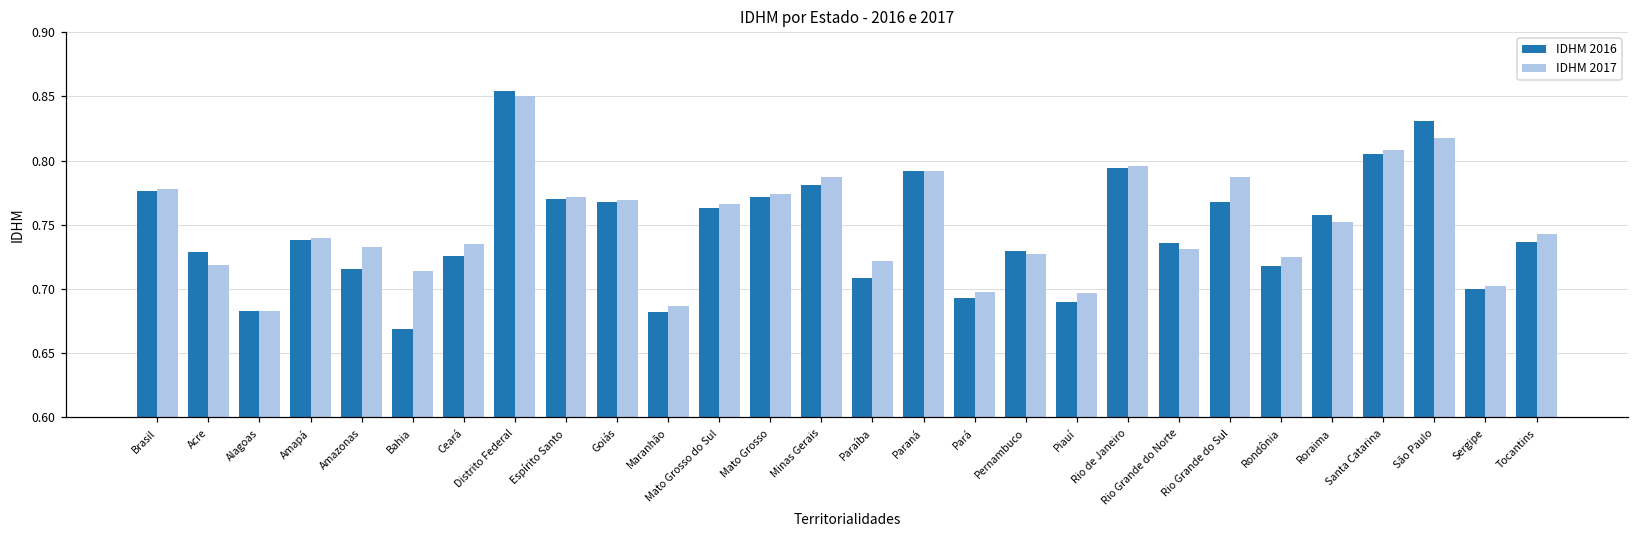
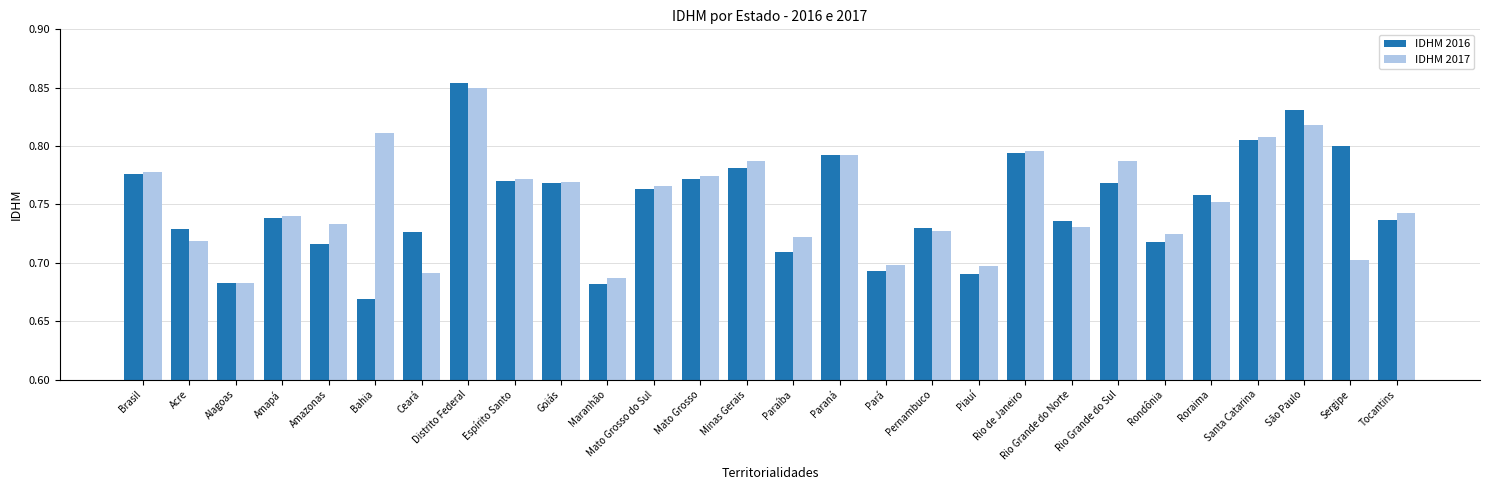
  {
    "IDHM 2016": {
      "Brasil": 0.776,
      "Acre": 0.729,
      "Alagoas": 0.683,
      "Amapá": 0.738,
      "Amazonas": 0.716,
      "Bahia": 0.669,
      "Ceará": 0.726,
      "Distrito Federal": 0.854,
      "Espírito Santo": 0.770,
      "Goiás": 0.768,
      "Maranhão": 0.682,
      "Mato Grosso do Sul": 0.763,
      "Mato Grosso": 0.772,
      "Minas Gerais": 0.781,
      "Paraíba": 0.709,
      "Paraná": 0.792,
      "Pará": 0.693,
      "Pernambuco": 0.730,
      "Piauí": 0.690,
      "Rio de Janeiro": 0.794,
      "Rio Grande do Norte": 0.736,
      "Rio Grande do Sul": 0.768,
      "Rondônia": 0.718,
      "Roraima": 0.758,
      "Santa Catarina": 0.805,
      "São Paulo": 0.831,
-     "Sergipe": 0.7,
+     "Sergipe": 0.8,
      "Tocantins": 0.737
    },
    "IDHM 2017": {
      "Brasil": 0.778,
      "Acre": 0.719,
      "Alagoas": 0.683,
      "Amapá": 0.740,
      "Amazonas": 0.733,
-     "Bahia": 0.714,
-     "Ceará": 0.735,
+     "Bahia": 0.811,
+     "Ceará": 0.691,
      "Distrito Federal": 0.850,
      "Espírito Santo": 0.772,
      "Goiás": 0.769,
      "Maranhão": 0.687,
      "Mato Grosso do Sul": 0.766,
      "Mato Grosso": 0.774,
      "Minas Gerais": 0.787,
      "Paraíba": 0.722,
      "Paraná": 0.792,
      "Pará": 0.698,
      "Pernambuco": 0.727,
      "Piauí": 0.697,
      "Rio de Janeiro": 0.796,
      "Rio Grande do Norte": 0.731,
      "Rio Grande do Sul": 0.787,
      "Rondônia": 0.725,
      "Roraima": 0.752,
      "Santa Catarina": 0.808,
      "São Paulo": 0.818,
      "Sergipe": 0.702,
      "Tocantins": 0.743
    }
  }
